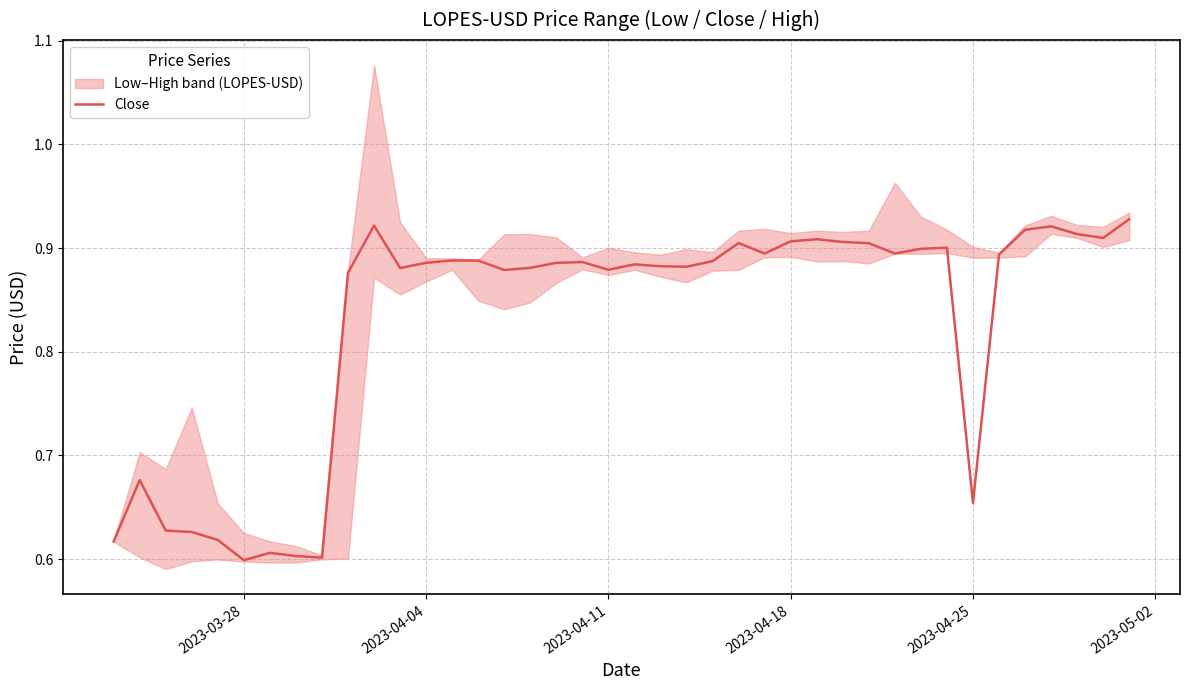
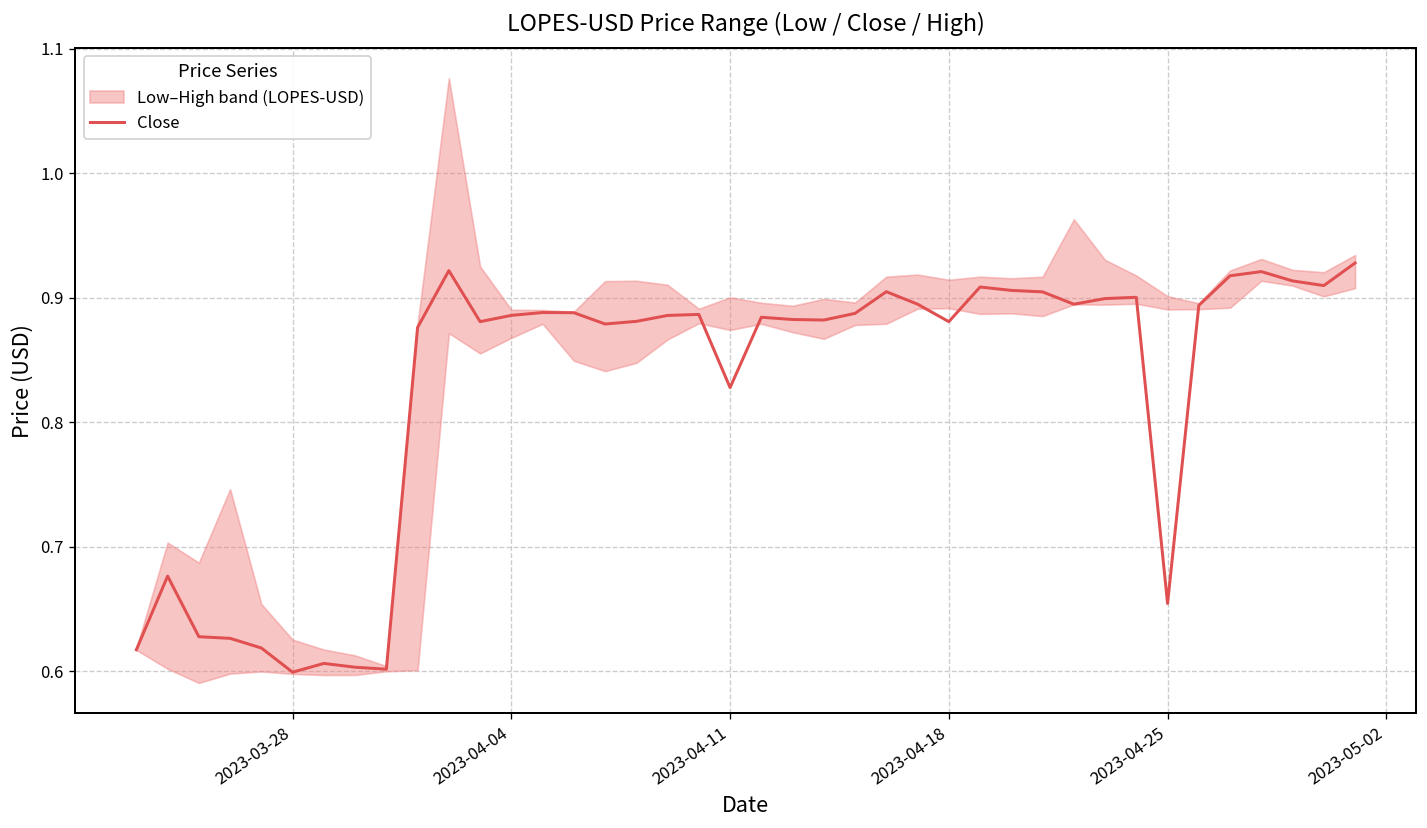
  {
    "Close": {
      "2023-03-28": 0.599,
      "2023-04-04": 0.886,
-     "2023-04-11": 0.879,
-     "2023-04-18": 0.906,
+     "2023-04-11": 0.828,
+     "2023-04-18": 0.881,
      "2023-04-25": 0.654
    }
  }
